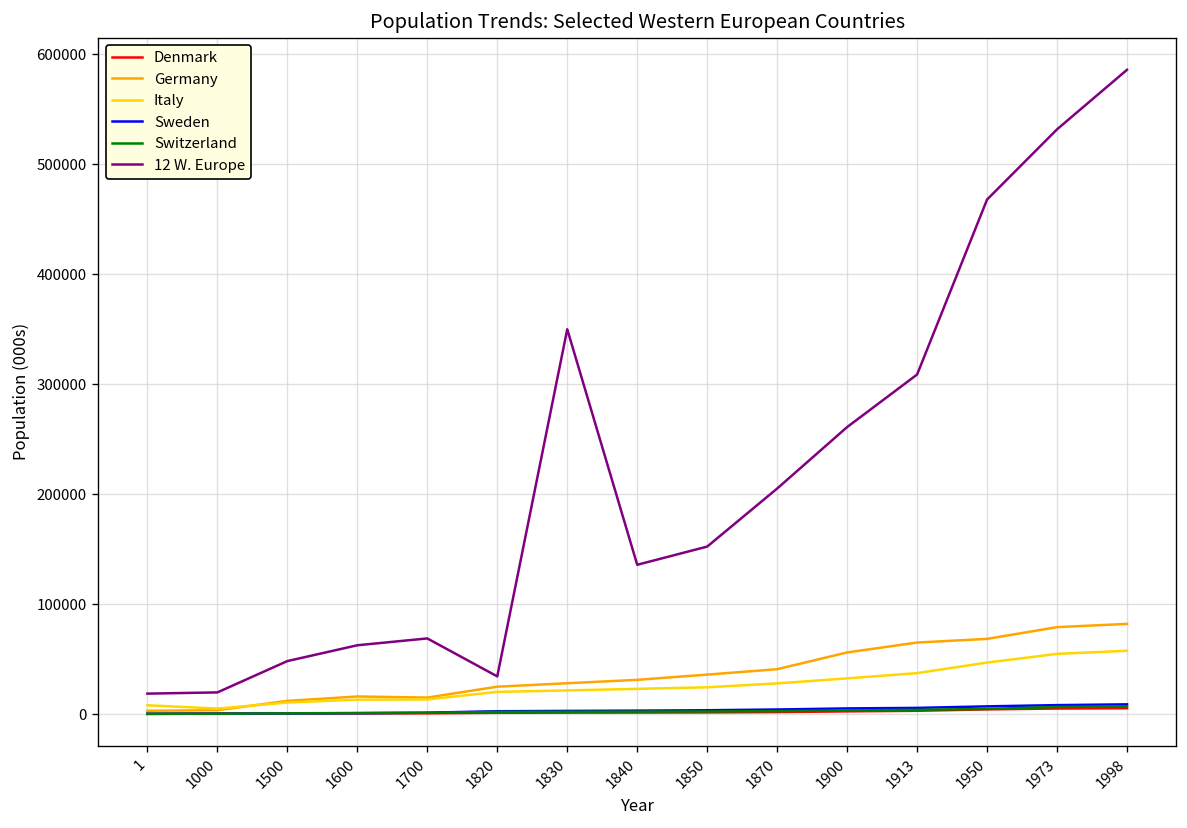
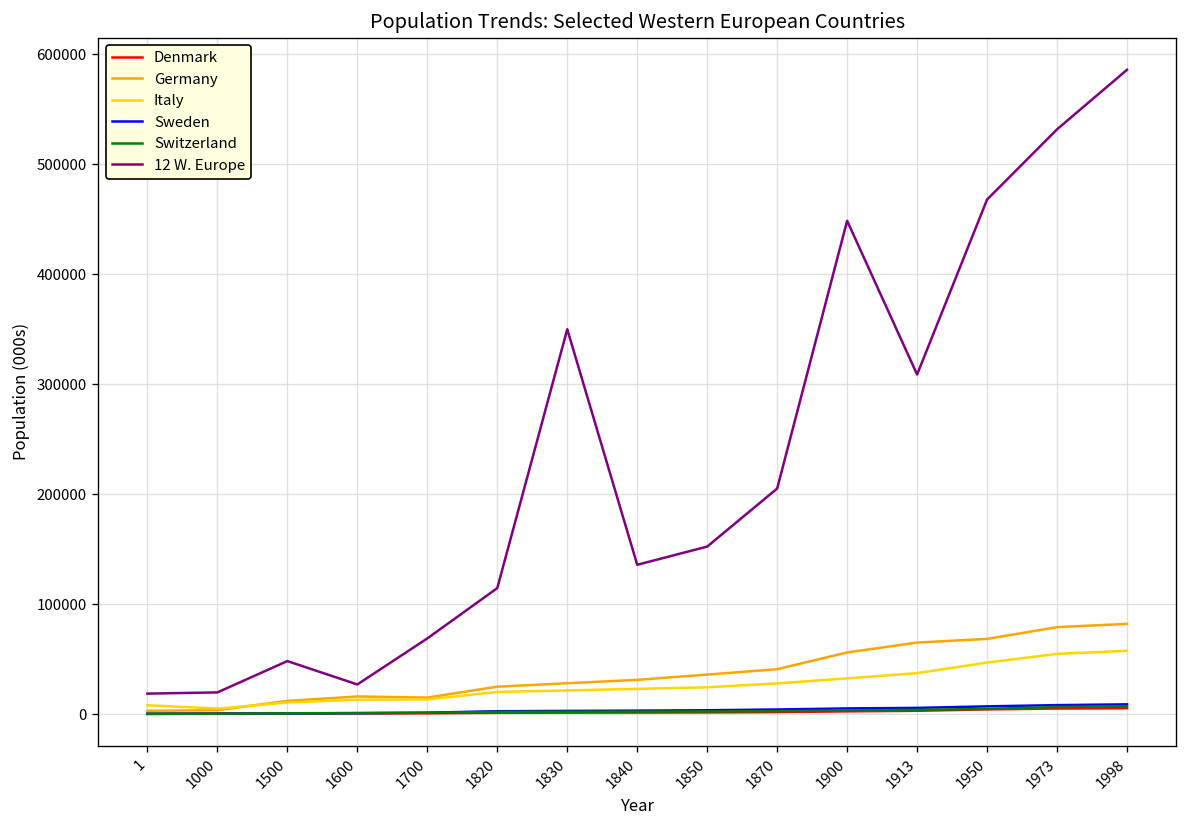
  {
    "12 W. Europe": {
      "1": 20000,
      "1000": 20000,
      "1500": 50000,
-     "1600": 60000,
+     "1600": 30000,
      "1700": 70000,
-     "1820": 30000,
+     "1820": 110000,
      "1830": 350000,
      "1840": 140000,
      "1850": 150000,
      "1870": 210000,
-     "1900": 260000,
+     "1900": 450000,
      "1913": 310000,
      "1950": 470000,
      "1973": 530000,
      "1998": 590000
    }
  }
